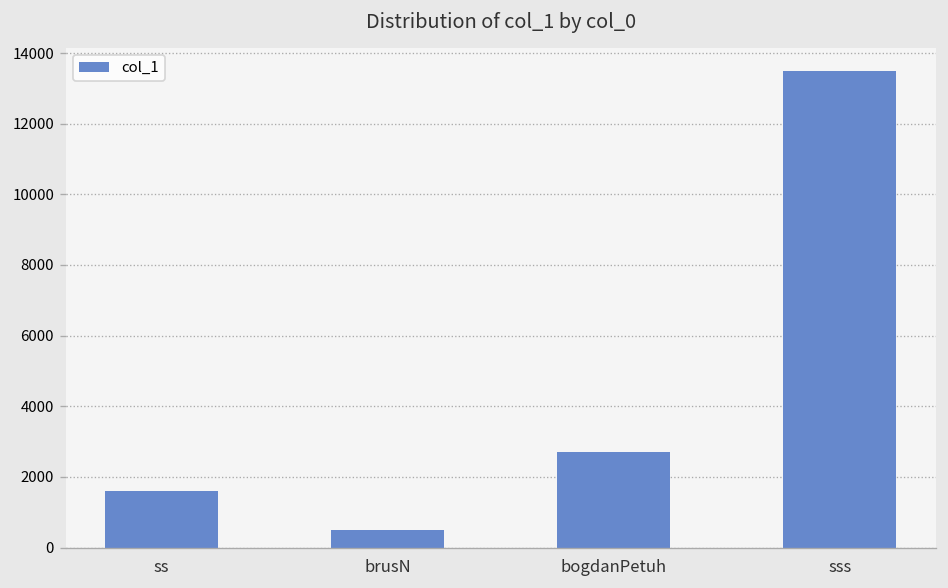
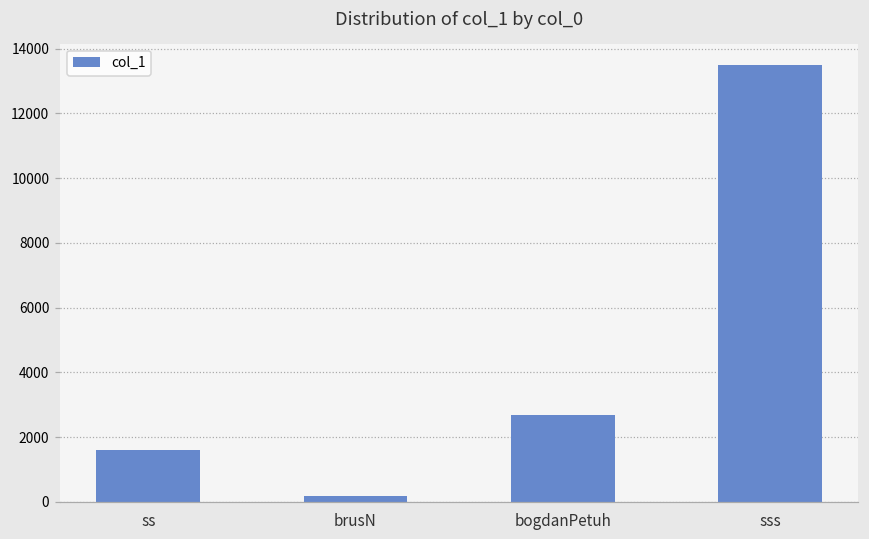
  {
    "ss": 1600,
-   "brusN": 500,
+   "brusN": 200,
    "bogdanPetuh": 2700,
    "sss": 13500
  }
